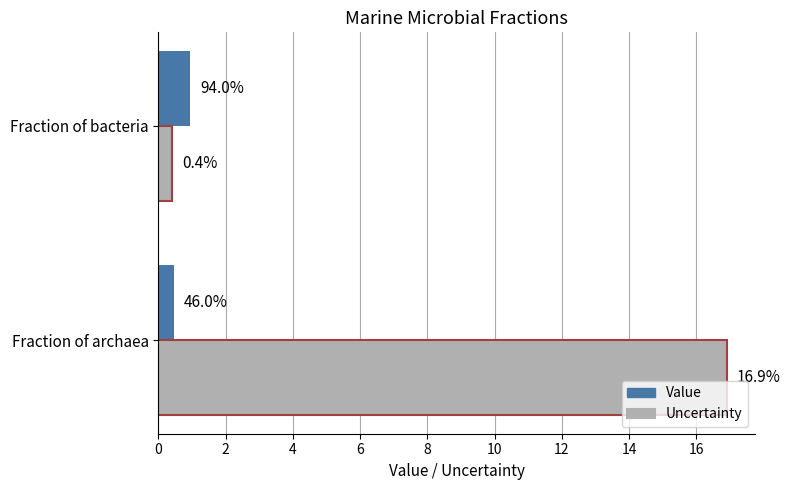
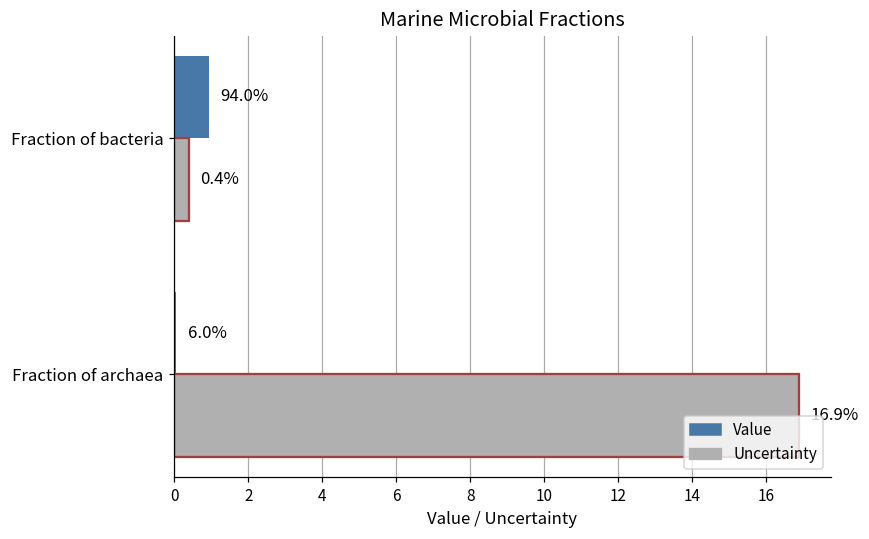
  {
    "Value": {
      "Fraction of bacteria": "94.0%",
-     "Fraction of archaea": "46.0%"
+     "Fraction of archaea": "6.0%"
    },
    "Uncertainty": {
      "Fraction of bacteria": "0.4%"
    }
  }
